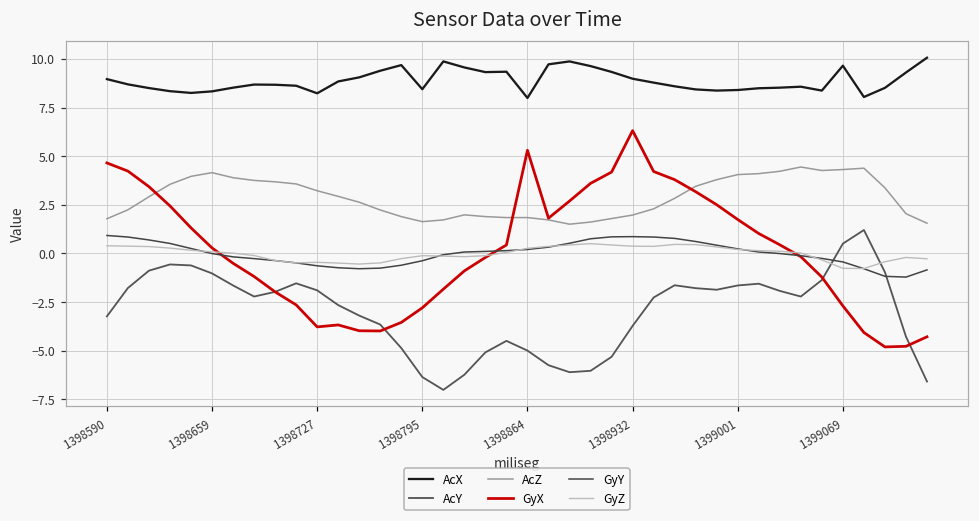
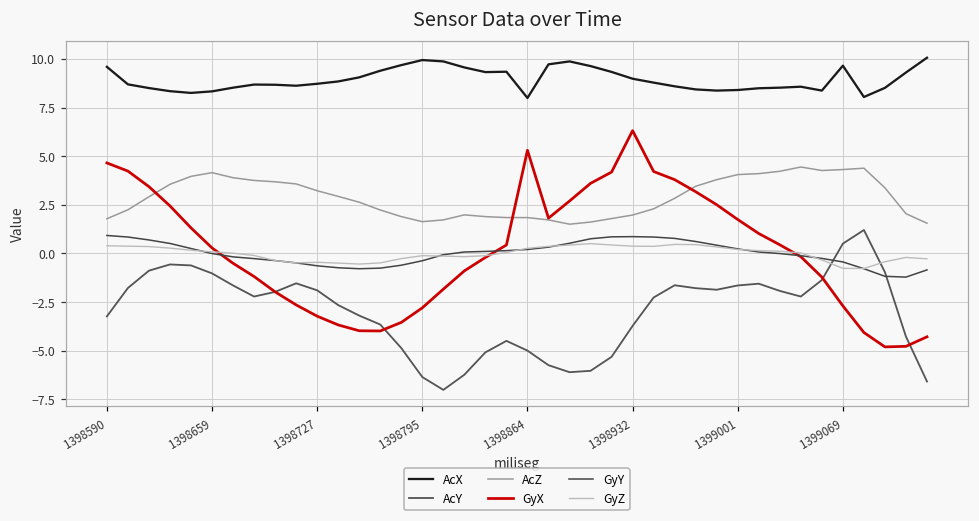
  {
    "AcX": {
-     "1398590": 9.0,
+     "1398590": 9.6,
      "1398659": 8.3,
-     "1398727": 8.2,
-     "1398795": 8.4,
+     "1398727": 8.7,
+     "1398795": 9.9,
      "1398864": 8.0,
      "1398932": 9.0,
      "1399001": 8.4,
      "1399069": 9.7
    },
    "GyX": {
      "1398590": 4.7,
      "1398659": 0.3,
-     "1398727": -3.8,
+     "1398727": -3.2,
      "1398795": -2.8,
      "1398864": 5.3,
      "1398932": 6.3,
      "1399001": 1.7,
      "1399069": -2.7
    }
  }
